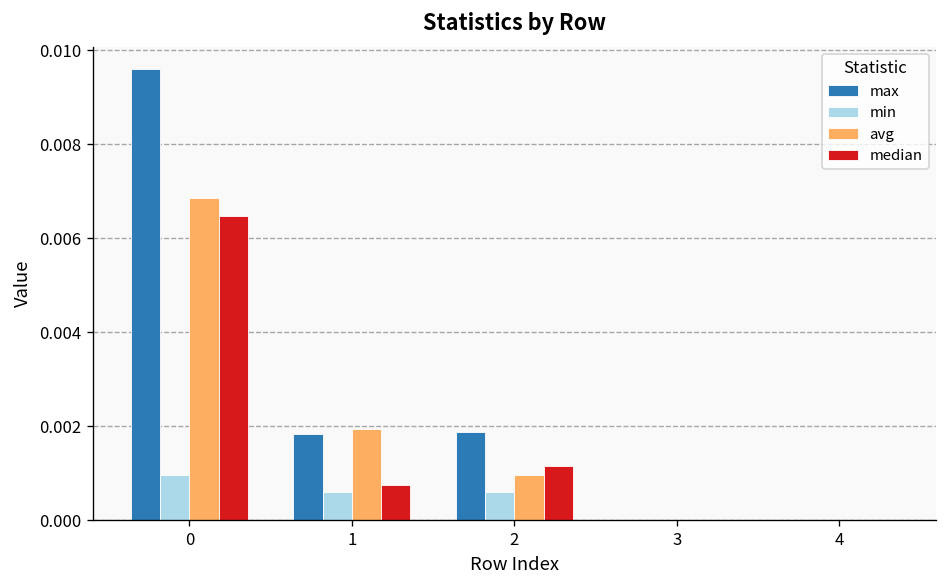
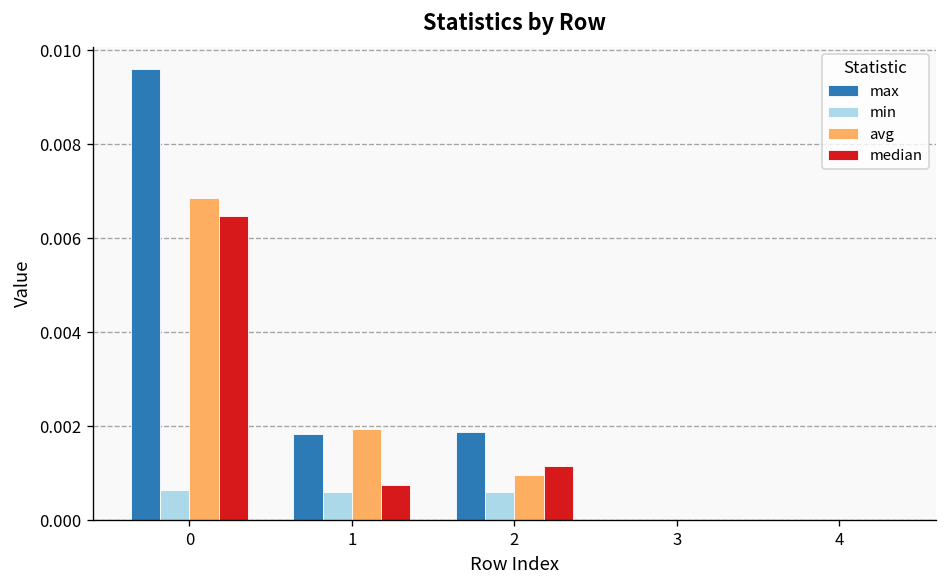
  {
    "max": {
      "0": 0.0096,
      "1": 0.0018,
      "2": 0.0019,
      "3": 0.0000,
      "4": 0.0000
    },
    "min": {
-     "0": 0.0010,
+     "0": 0.0006,
      "1": 0.0006,
      "2": 0.0006,
      "3": 0.0000,
      "4": 0.0000
    },
    "avg": {
      "0": 0.0069,
      "1": 0.0020,
      "2": 0.0010,
      "3": 0.0000,
      "4": 0.0000
    },
    "median": {
      "0": 0.0065,
      "1": 0.0008,
      "2": 0.0012,
      "3": 0.0000,
      "4": 0.0000
    }
  }
